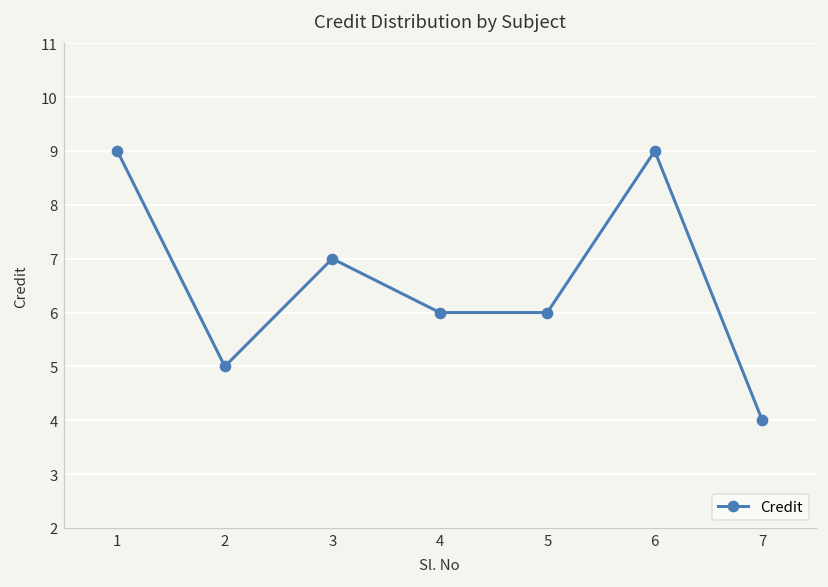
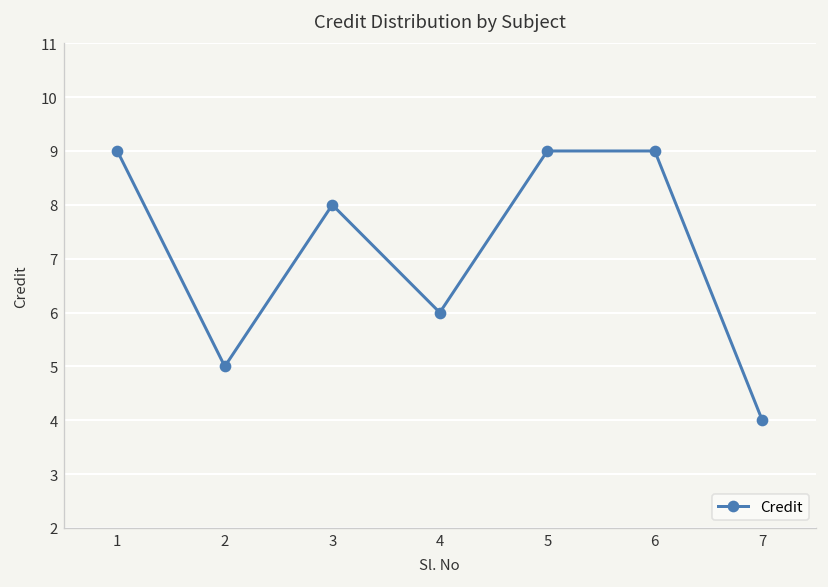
  {
    "1": 9,
    "2": 5,
-   "3": 7,
+   "3": 8,
    "4": 6,
-   "5": 6,
+   "5": 9,
    "6": 9,
    "7": 4
  }
